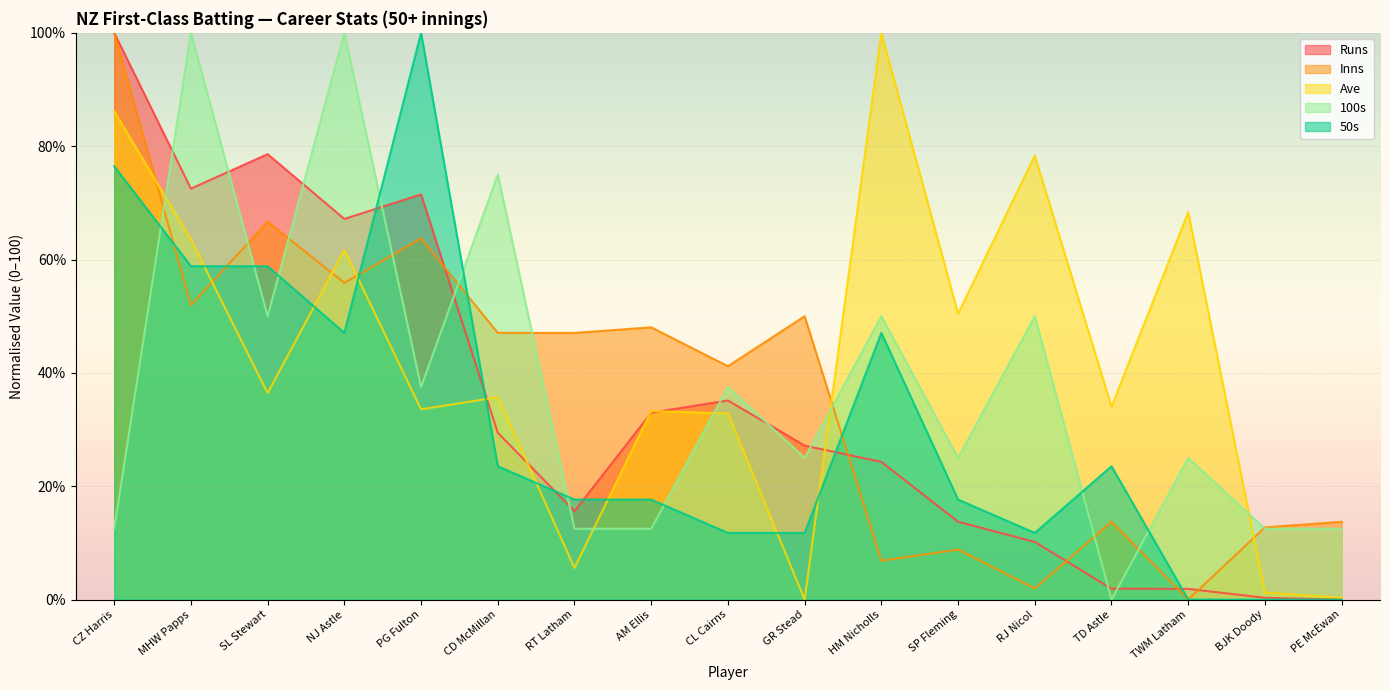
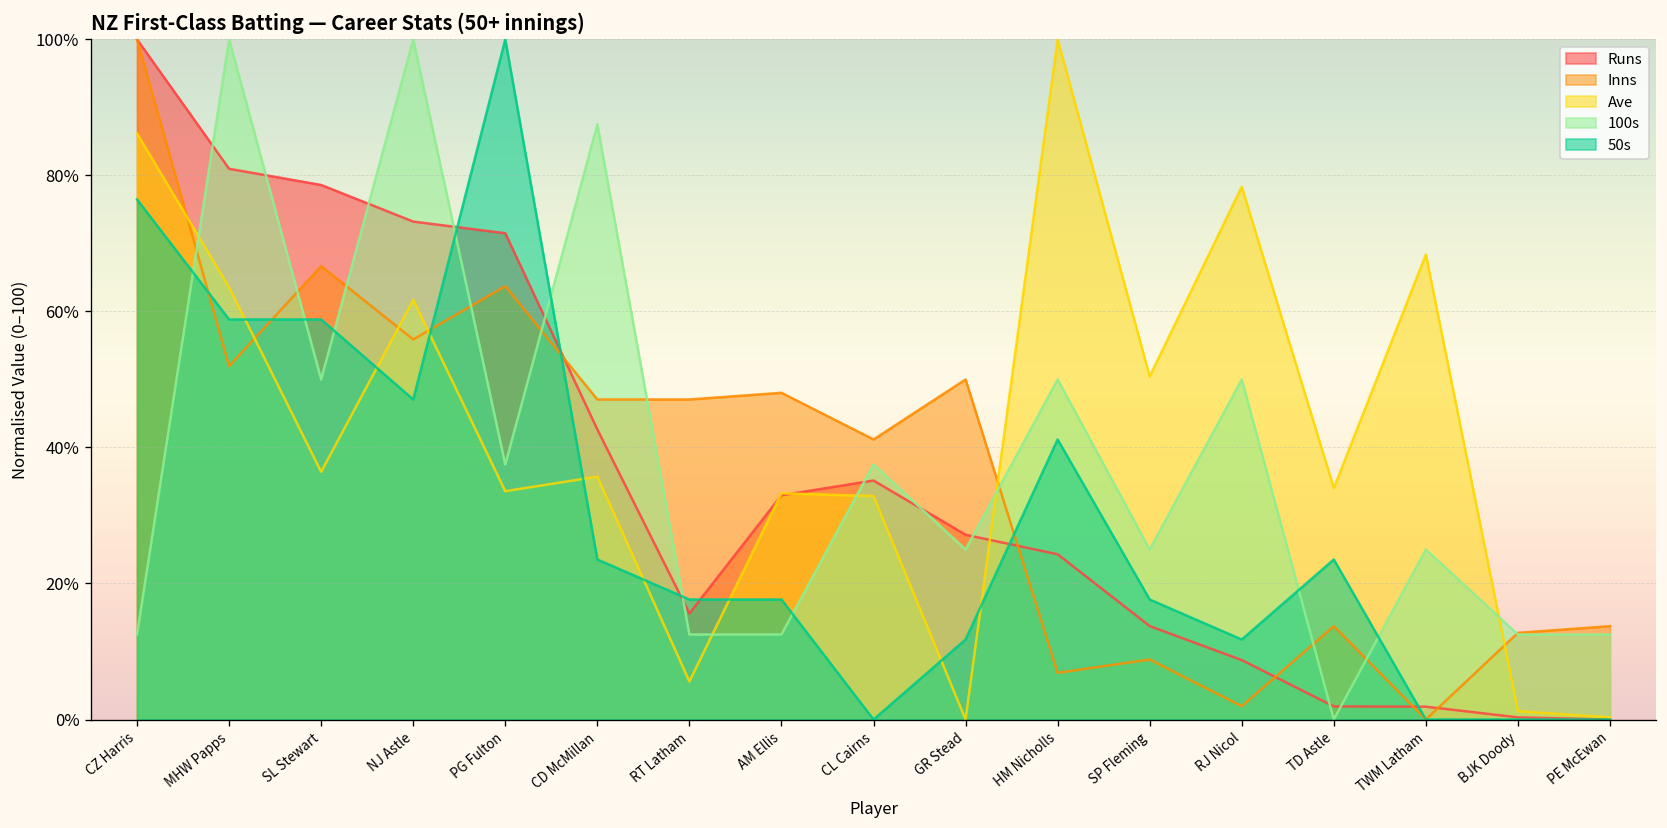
  {
    "Runs": {
-     "MHW Papps": "73%",
+     "MHW Papps": "81%",
      "SL Stewart": "79%",
-     "NJ Astle": "67%",
+     "NJ Astle": "73%",
      "PG Fulton": "72%",
-     "CD McMillan": "29%",
+     "CD McMillan": "43%",
      "RT Latham": "16%",
      "CL Cairns": "35%",
      "GR Stead": "27%",
      "HM Nicholls": "24%",
      "SP Fleming": "14%",
-     "RJ Nicol": "10%",
+     "RJ Nicol": "9%",
      "TD Astle": "2%",
      "TWM Latham": "2%"
    },
    "100s": {
      "CZ Harris": "13%",
      "MHW Papps": "100%",
      "SL Stewart": "50%",
      "NJ Astle": "100%",
      "PG Fulton": "38%",
-     "CD McMillan": "75%",
+     "CD McMillan": "88%",
      "RT Latham": "13%",
      "AM Ellis": "13%",
      "CL Cairns": "38%",
      "GR Stead": "25%",
      "HM Nicholls": "50%",
      "SP Fleming": "25%",
      "RJ Nicol": "50%",
      "TD Astle": "0%",
      "TWM Latham": "25%",
      "PE McEwan": "13%"
    },
    "50s": {
      "CZ Harris": "76%",
      "MHW Papps": "59%",
      "SL Stewart": "59%",
      "NJ Astle": "47%",
      "PG Fulton": "100%",
      "CD McMillan": "24%",
      "RT Latham": "18%",
      "AM Ellis": "18%",
-     "CL Cairns": "12%",
+     "CL Cairns": "0%",
      "GR Stead": "12%",
-     "HM Nicholls": "47%",
+     "HM Nicholls": "41%",
      "SP Fleming": "18%",
      "RJ Nicol": "12%",
      "TD Astle": "24%"
    }
  }
